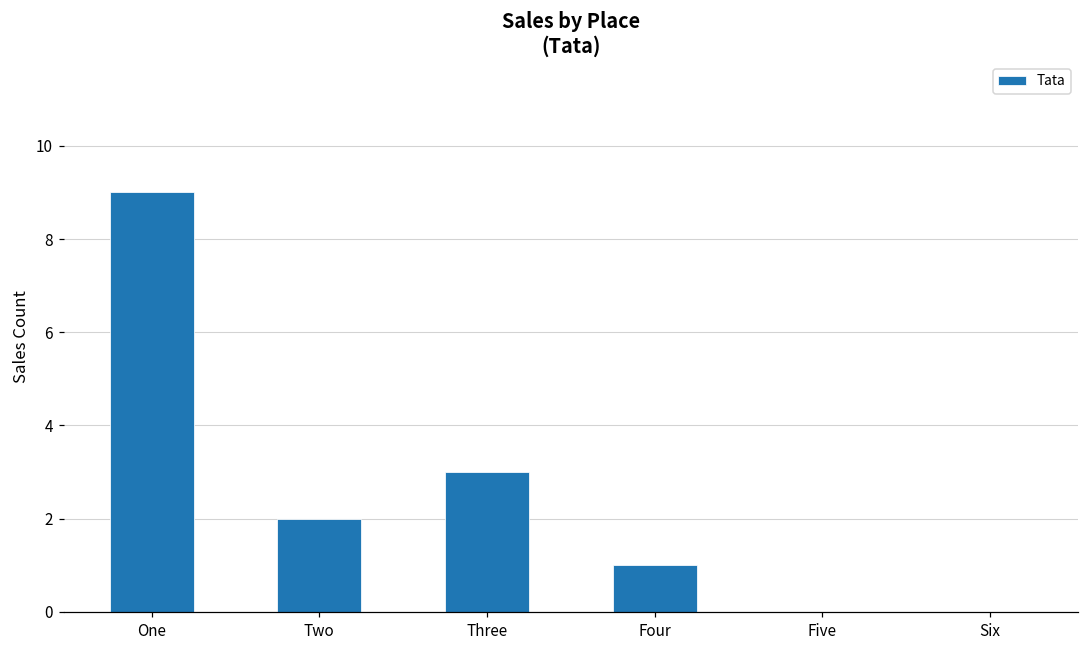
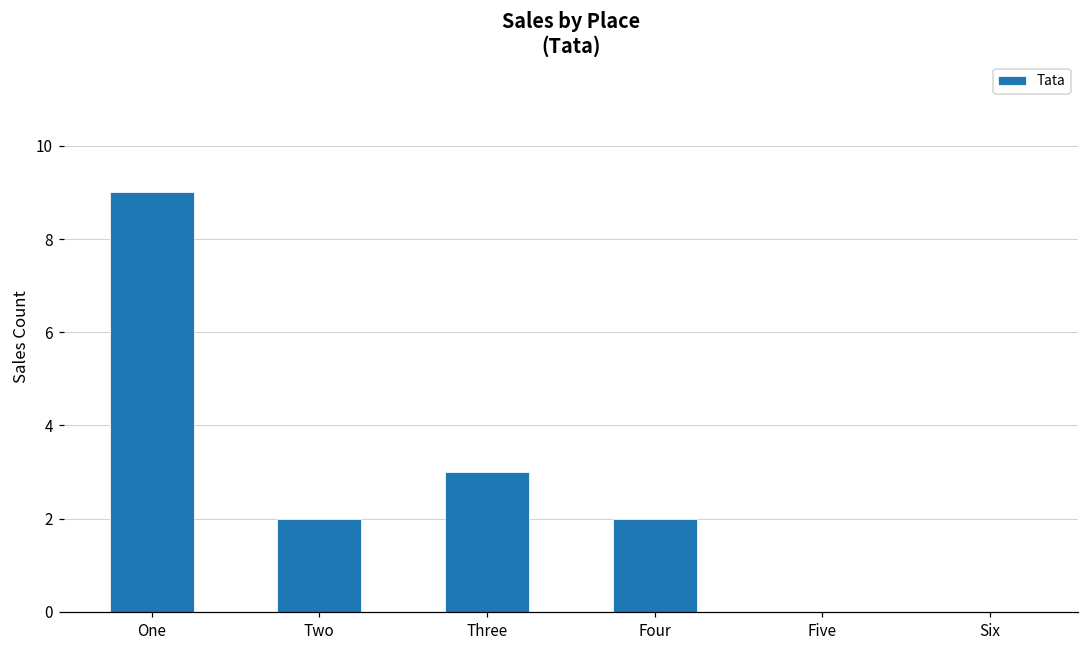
  {
    "One": 9,
    "Two": 2,
    "Three": 3,
-   "Four": 1,
+   "Four": 2,
    "Five": 0,
    "Six": 0
  }
